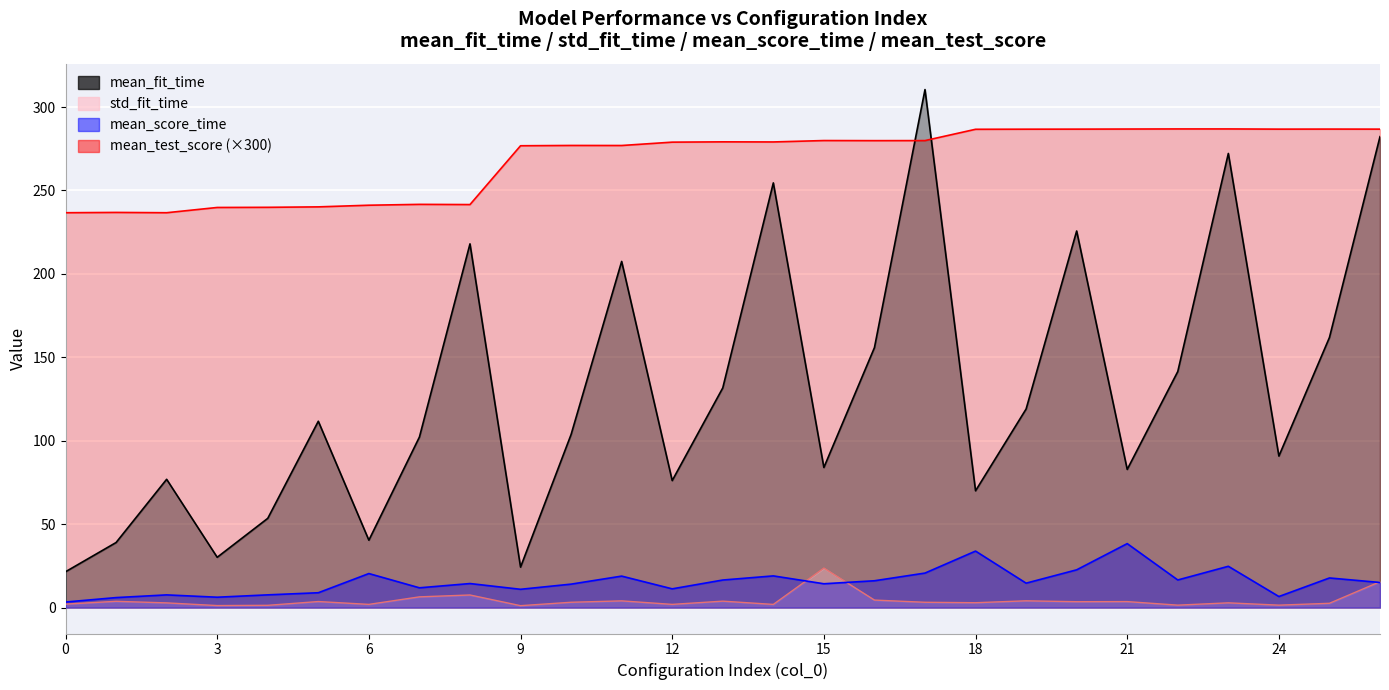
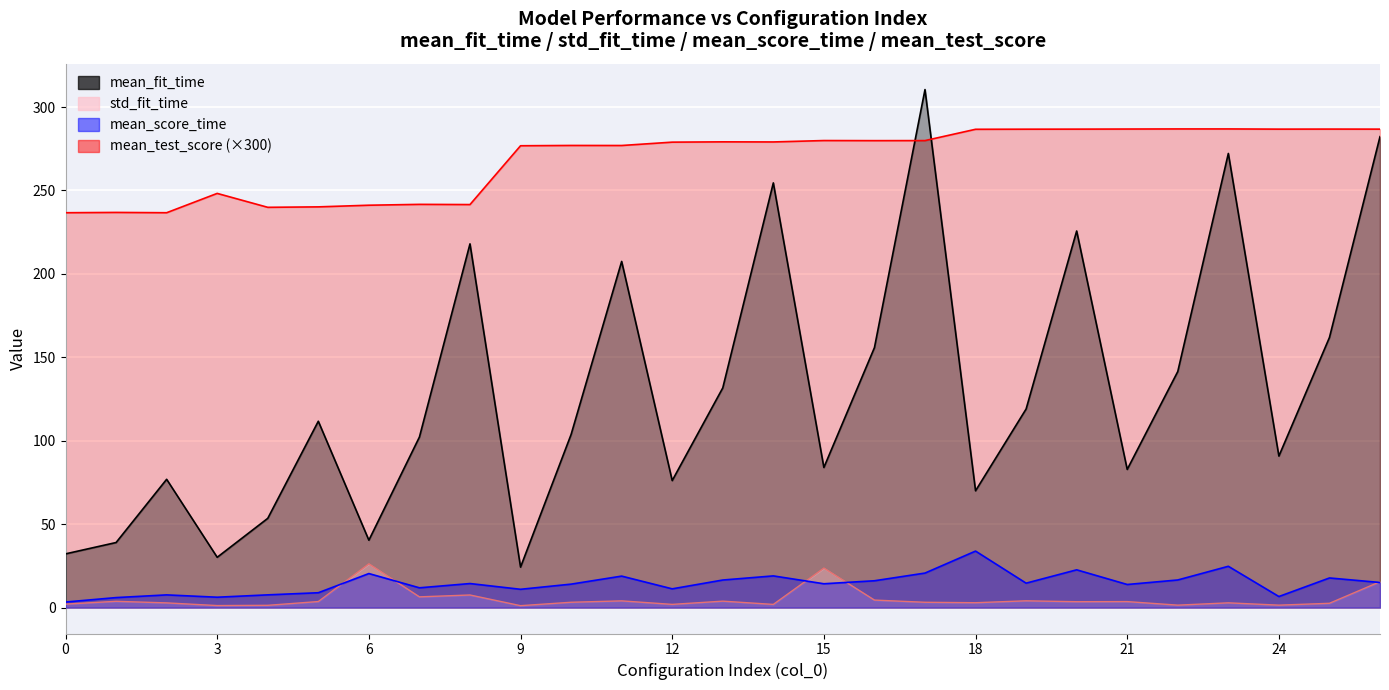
  {
    "mean_fit_time": {
-     "0": 21,
+     "0": 32,
      "3": 30,
      "6": 40,
      "9": 24,
      "12": 76,
      "15": 84,
      "18": 70,
      "21": 83,
      "24": 91
    },
    "std_fit_time": {
      "3": 1,
-     "6": 2,
+     "6": 26,
      "9": 1,
      "12": 2,
      "15": 24,
      "18": 3,
      "21": 4,
      "24": 1
    },
    "mean_score_time": {
      "3": 6,
      "6": 20,
      "9": 11,
      "12": 11,
      "15": 14,
      "18": 34,
-     "21": 38,
+     "21": 14,
      "24": 7
    },
    "mean_test_score (×300)": {
      "0": 237,
-     "3": 240,
+     "3": 248,
      "6": 241,
      "9": 277,
      "12": 279,
      "15": 280,
      "18": 287,
      "21": 287,
      "24": 287
    }
  }
